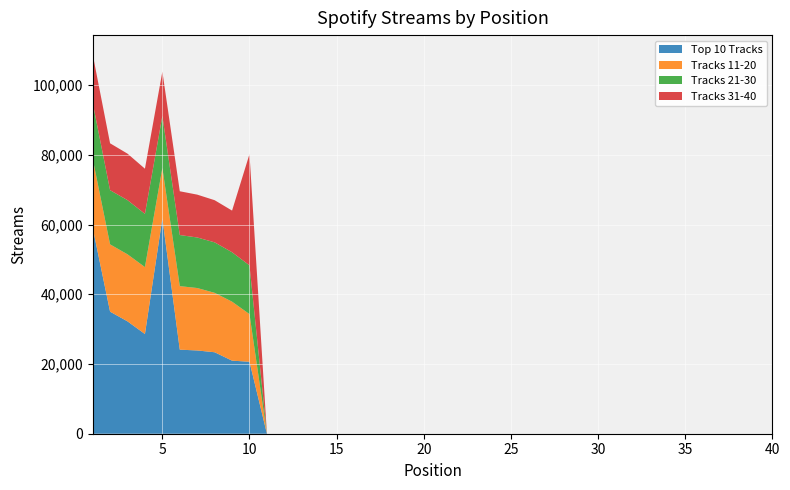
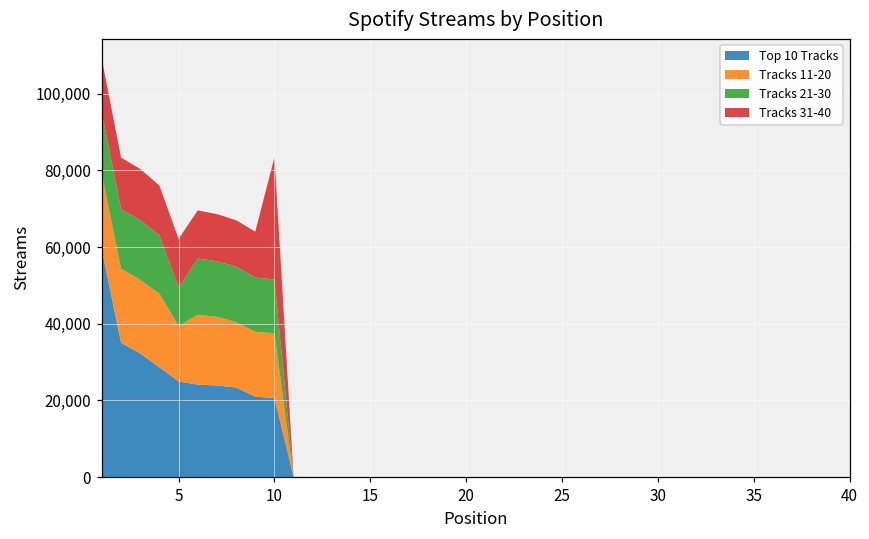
  {
    "Top 10 Tracks": {
-     "5": "62,000",
+     "5": "25,000",
      "10": "21,000"
    },
    "Tracks 11-20": {
      "5": "14,000",
-     "10": "14,000"
+     "10": "17,000"
    },
    "Tracks 21-30": {
-     "5": "15,000",
+     "5": "10,000",
      "10": "14,000"
    },
    "Tracks 31-40": {
      "5": "13,000",
      "10": "32,000"
    }
  }
